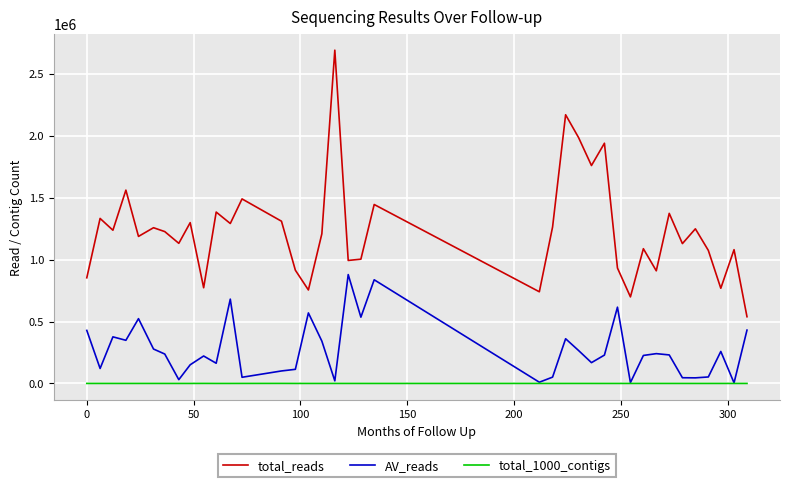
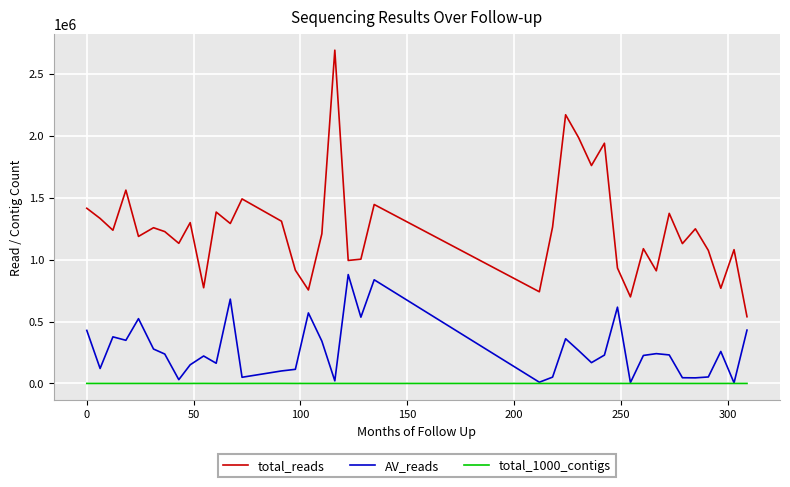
  {
    "total_reads": {
-     "0": 850000
+     "0": 1410000
    },
    "AV_reads": {
      "0": 430000
    },
    "total_1000_contigs": {
      "0": 0
    }
  }
